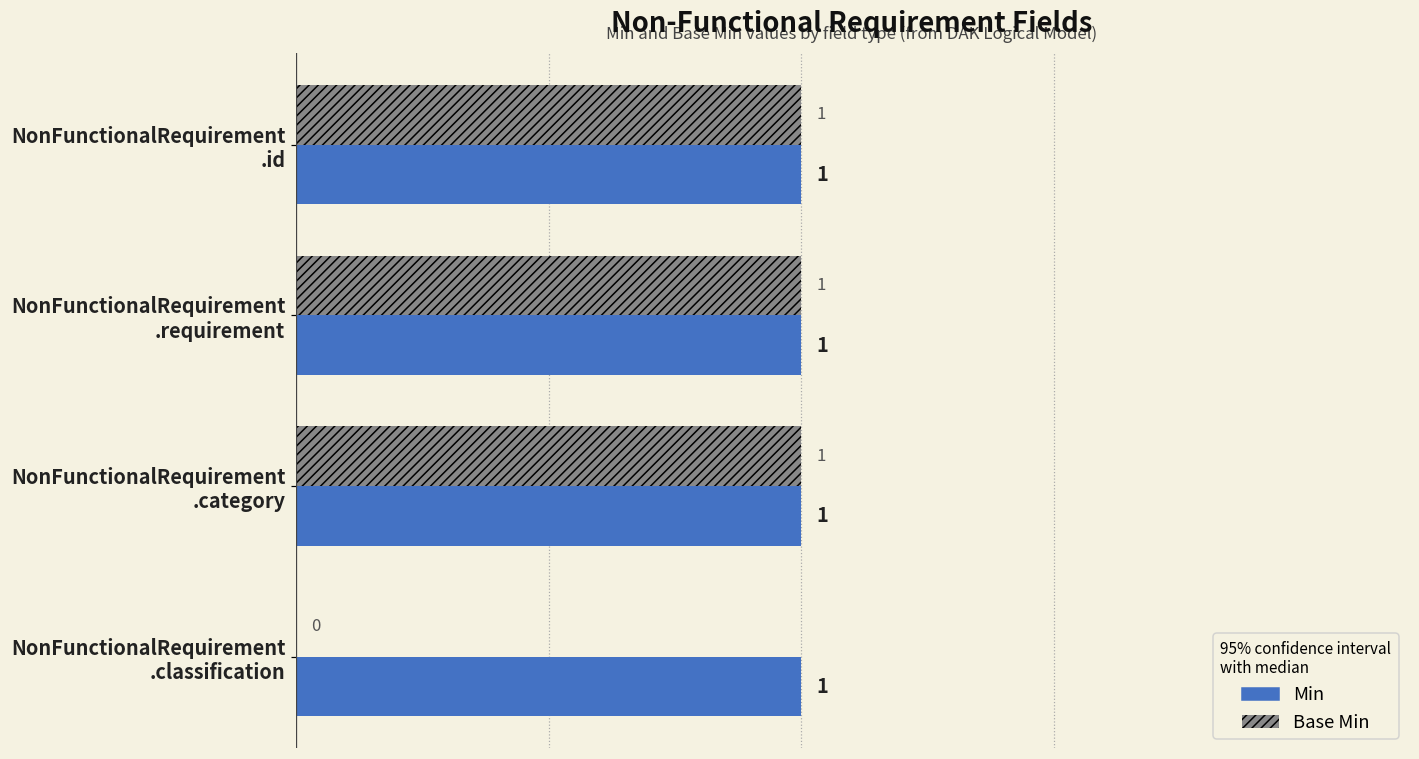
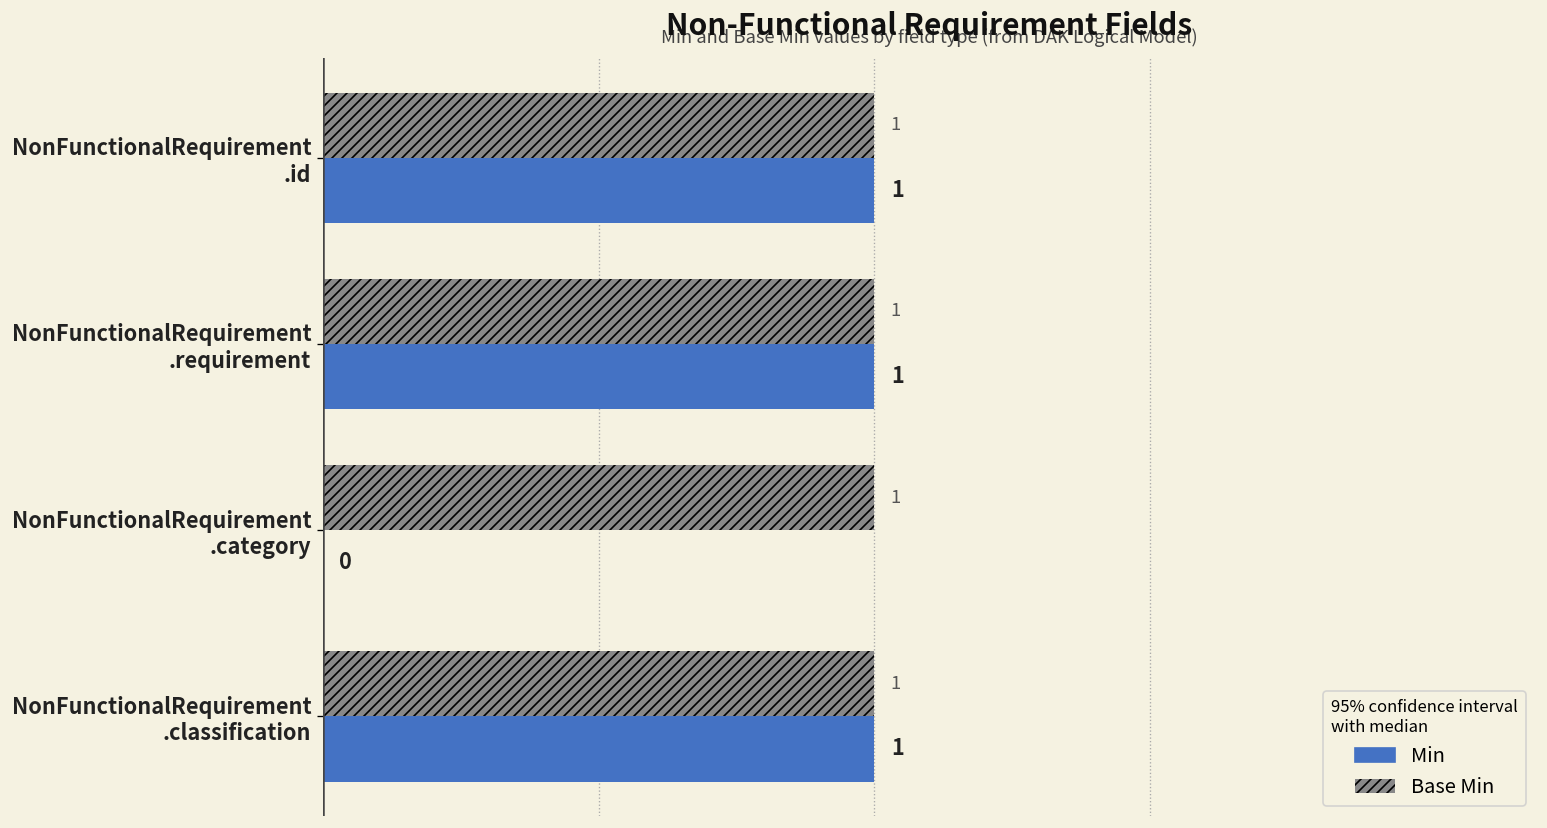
  {
    "Min": {
      "NonFunctionalRequirement .id": 1,
      "NonFunctionalRequirement .requirement": 1,
-     "NonFunctionalRequirement .category": 1,
+     "NonFunctionalRequirement .category": 0,
      "NonFunctionalRequirement .classification": 1
    },
    "Base Min": {
      "NonFunctionalRequirement .id": 1,
      "NonFunctionalRequirement .requirement": 1,
      "NonFunctionalRequirement .category": 1,
-     "NonFunctionalRequirement .classification": 0
+     "NonFunctionalRequirement .classification": 1
    }
  }
